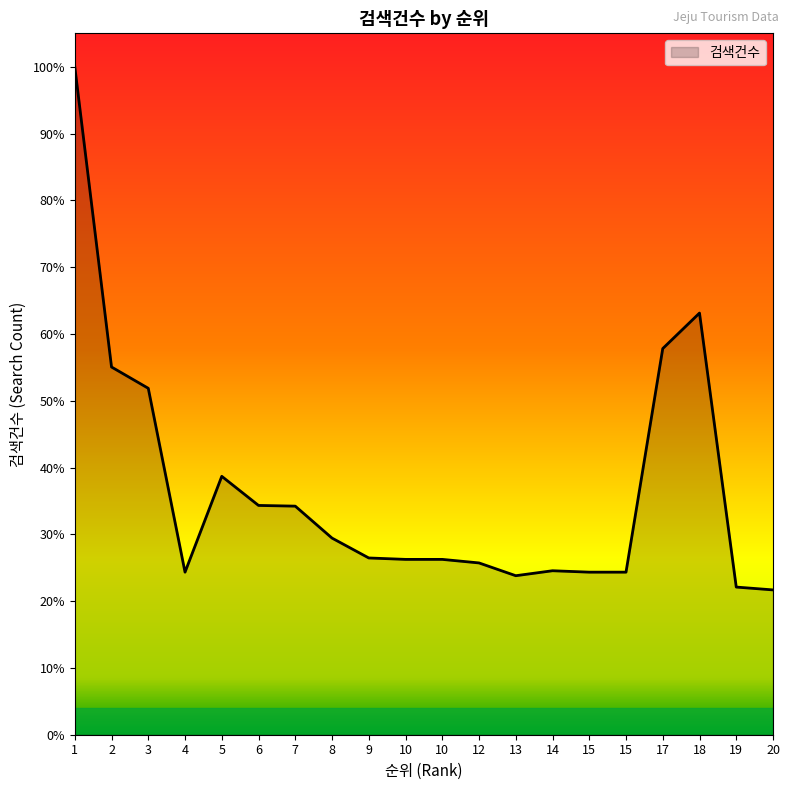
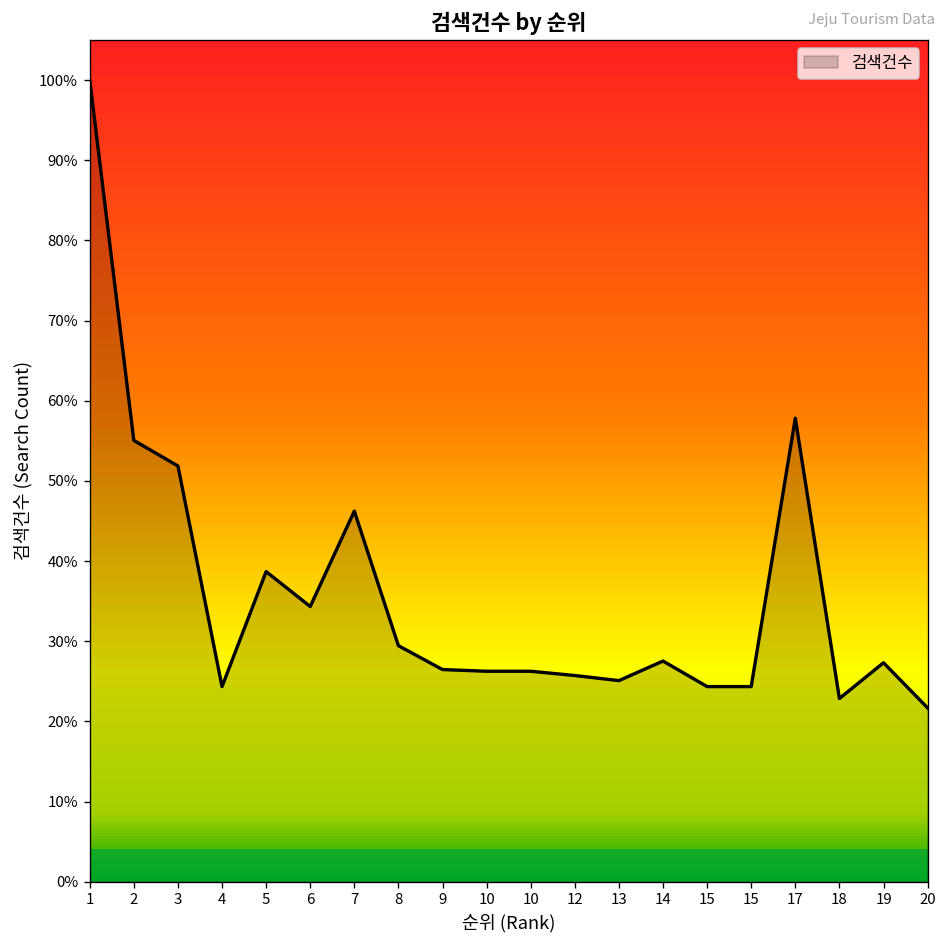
  {
    "1": "100%",
    "2": "55%",
    "3": "52%",
    "4": "24%",
    "5": "39%",
    "6": "34%",
-   "7": "34%",
+   "7": "46%",
    "8": "29%",
    "9": "26%",
    "12": "26%",
-   "13": "24%",
-   "14": "25%",
+   "13": "25%",
+   "14": "28%",
    "17": "58%",
-   "18": "63%",
-   "19": "22%",
+   "18": "23%",
+   "19": "27%",
    "20": "22%"
  }
